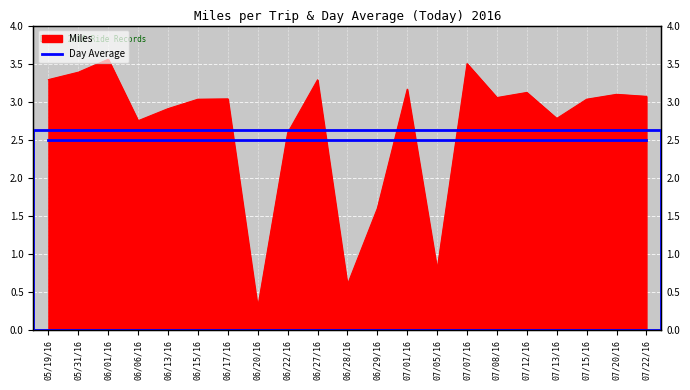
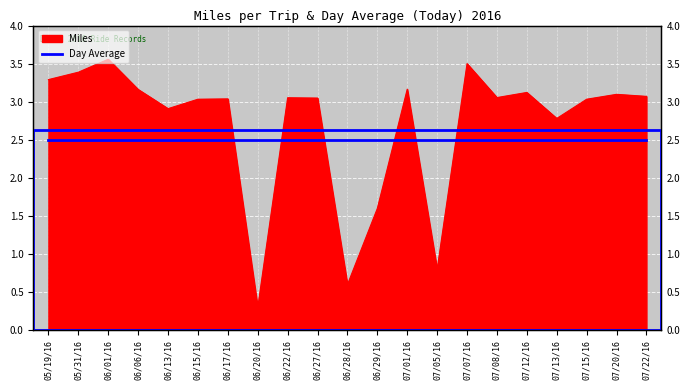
  {
    "Miles": {
      "05/19/16": 3.3,
      "05/31/16": 3.4,
-     "06/06/16": 2.8,
+     "06/06/16": 3.2,
      "06/13/16": 2.9,
      "06/15/16": 3.0,
      "06/17/16": 3.0,
      "06/20/16": 0.3,
-     "06/22/16": 2.6,
-     "06/27/16": 3.3,
+     "06/22/16": 3.1,
+     "06/27/16": 3.0,
      "06/28/16": 0.6,
      "06/29/16": 1.6,
      "07/01/16": 3.2,
      "07/05/16": 0.8,
      "07/07/16": 3.5,
      "07/08/16": 3.1,
      "07/12/16": 3.1,
      "07/13/16": 2.8,
      "07/15/16": 3.0,
      "07/20/16": 3.1,
      "07/22/16": 3.1
    },
    "Day Average": {
      "05/19/16": 2.5,
      "05/31/16": 2.5,
      "06/01/16": 2.5,
      "06/06/16": 2.5,
      "06/13/16": 2.5,
      "06/15/16": 2.5,
      "06/17/16": 2.5,
      "06/20/16": 2.5,
      "06/22/16": 2.5,
      "06/27/16": 2.5,
      "06/28/16": 2.5,
      "06/29/16": 2.5,
      "07/01/16": 2.5,
      "07/05/16": 2.5,
      "07/07/16": 2.5,
      "07/08/16": 2.5,
      "07/12/16": 2.5,
      "07/13/16": 2.5,
      "07/15/16": 2.5,
      "07/20/16": 2.5,
      "07/22/16": 2.5
    }
  }
